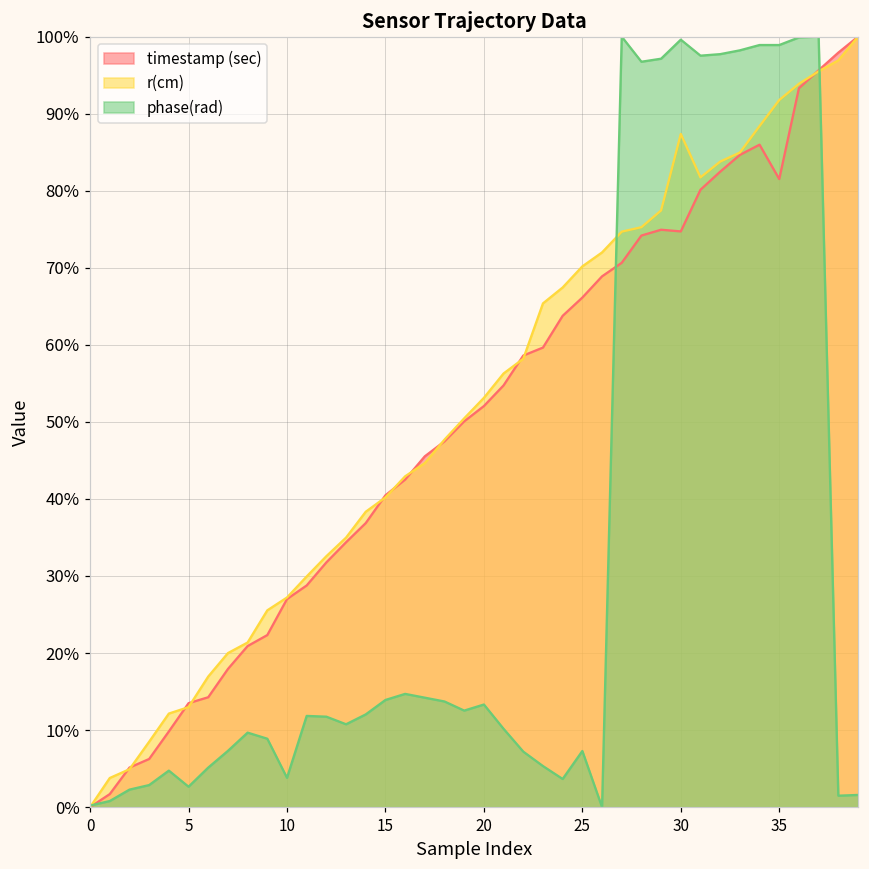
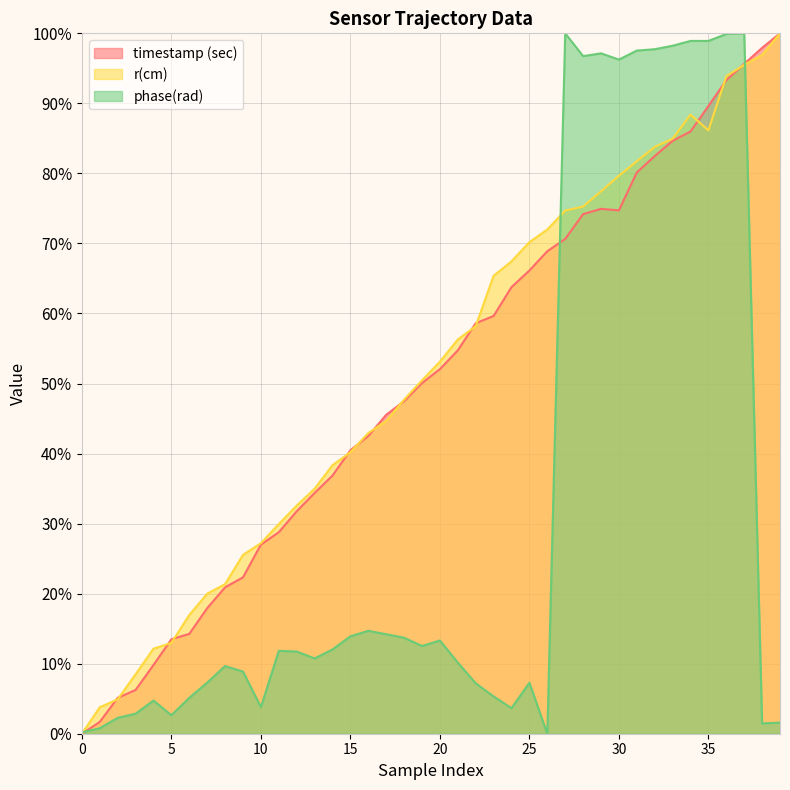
  {
    "timestamp (sec)": {
      "5": "13%",
      "20": "52%",
      "25": "66%",
      "30": "75%",
-     "35": "82%"
+     "35": "90%"
    },
    "r(cm)": {
      "5": "13%",
      "20": "53%",
      "25": "70%",
-     "30": "87%",
-     "35": "92%"
+     "30": "80%",
+     "35": "86%"
    },
    "phase(rad)": {
      "5": "3%",
      "10": "4%",
      "15": "14%",
      "20": "13%",
      "25": "7%",
-     "30": "100%",
+     "30": "96%",
      "35": "99%"
    }
  }
